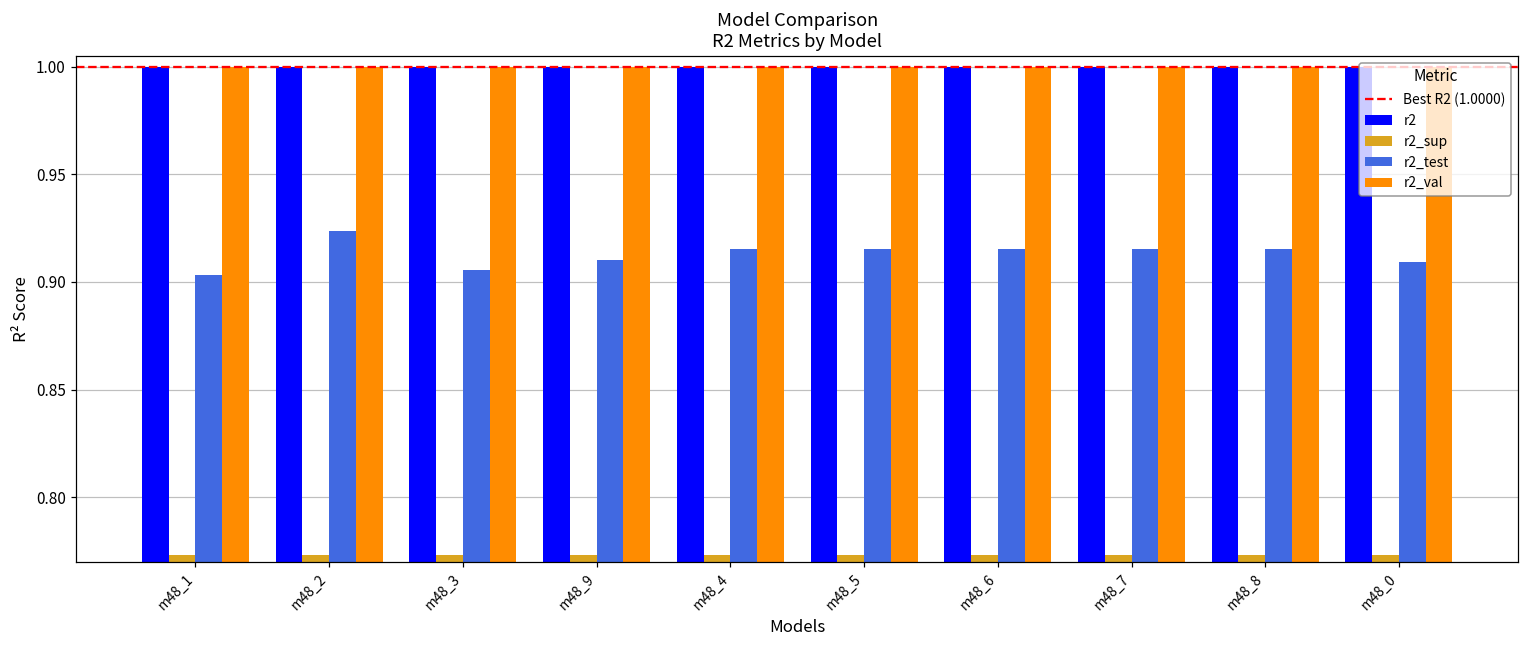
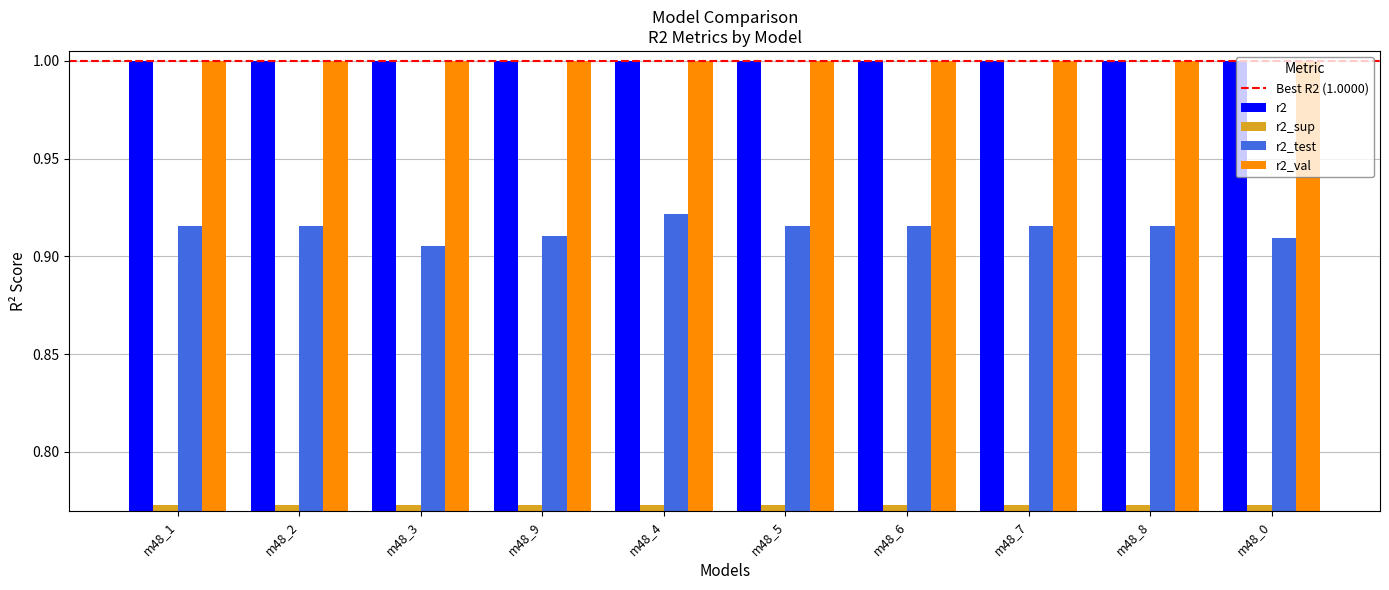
  {
    "r2": {
      "m48_1": 1.000,
      "m48_2": 1.000,
      "m48_3": 1.000,
      "m48_9": 1.000,
      "m48_4": 1.000,
      "m48_5": 1.000,
      "m48_6": 1.000,
      "m48_7": 1.000,
      "m48_8": 1.000,
      "m48_0": 1.000
    },
    "r2_test": {
-     "m48_1": 0.903,
-     "m48_2": 0.924,
+     "m48_1": 0.915,
+     "m48_2": 0.915,
      "m48_3": 0.905,
      "m48_9": 0.910,
-     "m48_4": 0.915,
+     "m48_4": 0.922,
      "m48_5": 0.915,
      "m48_6": 0.915,
      "m48_7": 0.915,
      "m48_8": 0.915,
      "m48_0": 0.909
    }
  }
